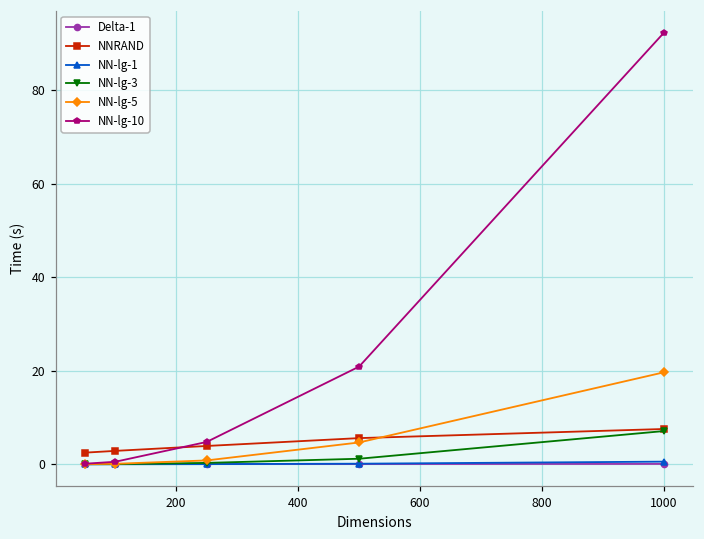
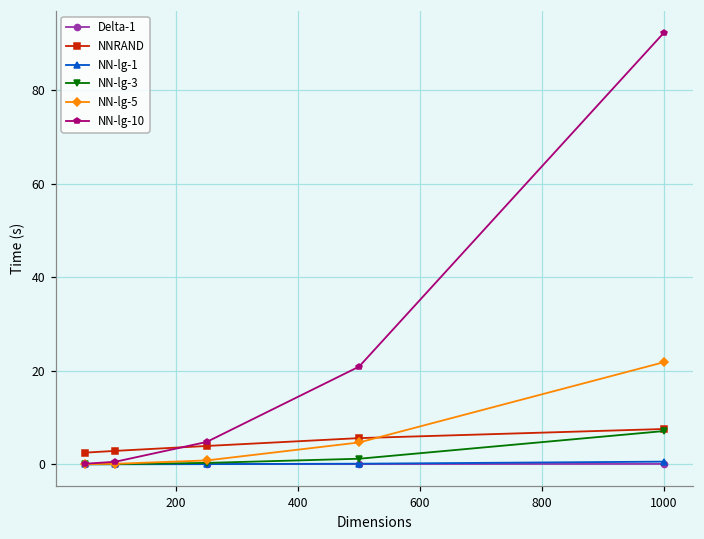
  {
    "NN-lg-5": {
-     "1000": 20
+     "1000": 22
    },
    "NN-lg-10": {
      "1000": 92
    }
  }
